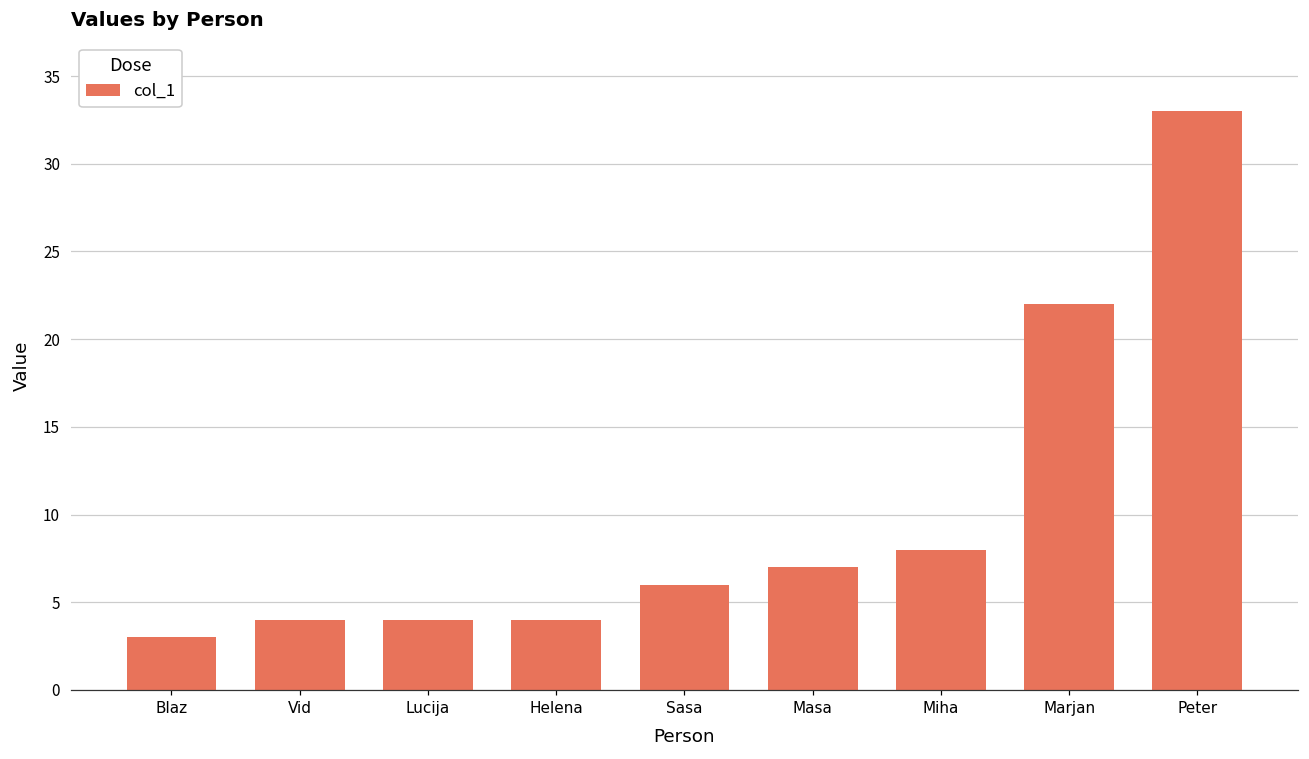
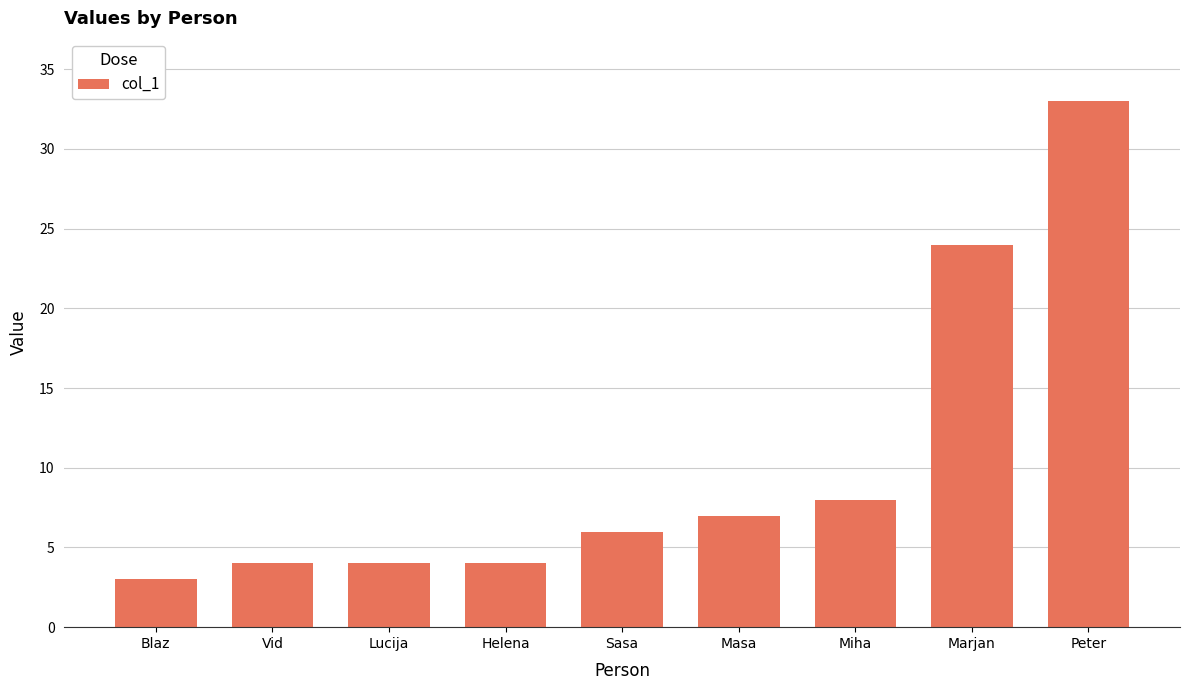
  {
    "Blaz": 3,
    "Vid": 4,
    "Lucija": 4,
    "Helena": 4,
    "Sasa": 6,
    "Masa": 7,
    "Miha": 8,
-   "Marjan": 22,
+   "Marjan": 24,
    "Peter": 33
  }
